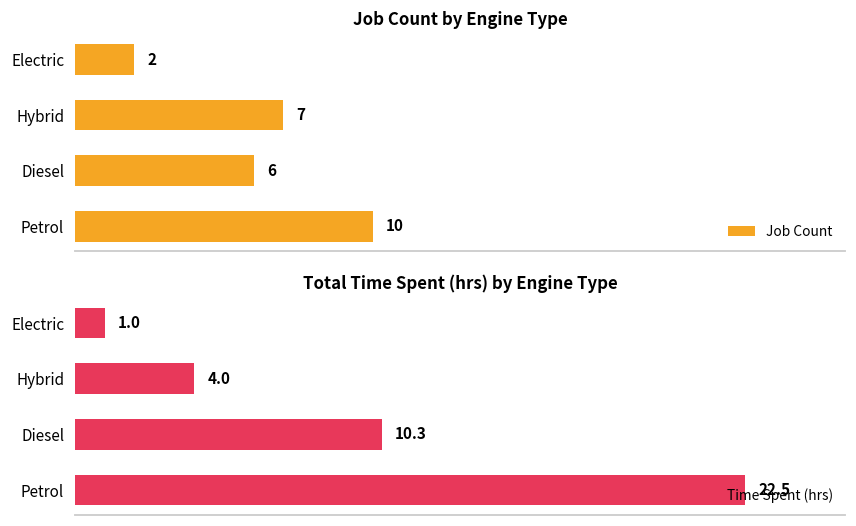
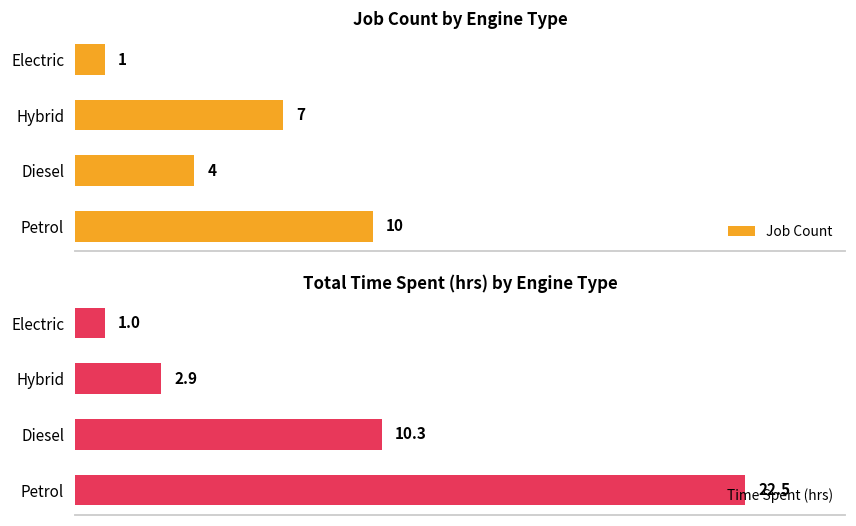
  {
    "Job Count by Engine Type": {
-     "Electric": 2,
+     "Electric": 1,
      "Hybrid": 7,
-     "Diesel": 6,
+     "Diesel": 4,
      "Petrol": 10
    },
    "Total Time Spent (hrs) by Engine Type": {
      "Electric": 1.0,
-     "Hybrid": 4.0,
+     "Hybrid": 2.9,
      "Diesel": 10.3,
      "Petrol": 22.5
    }
  }
